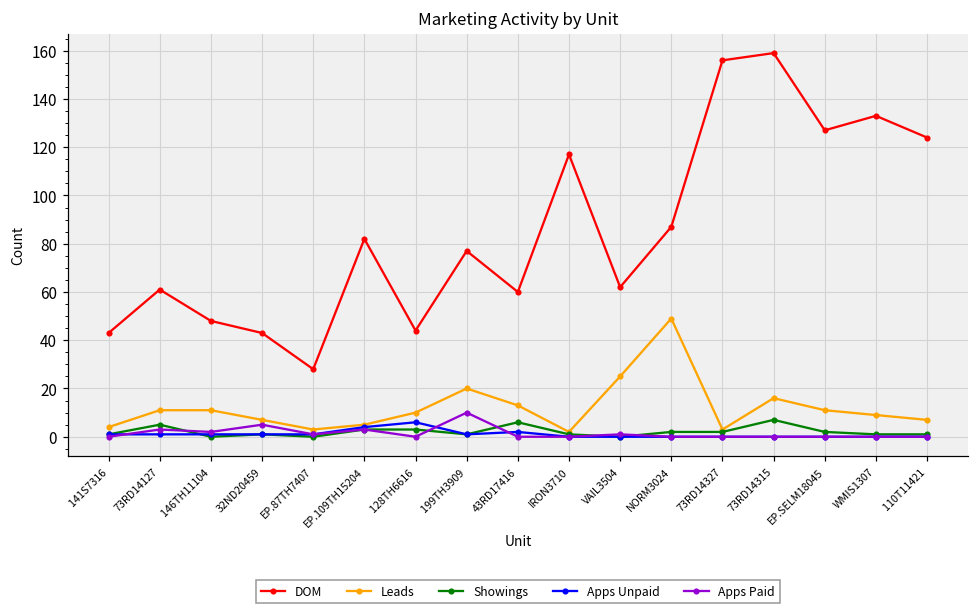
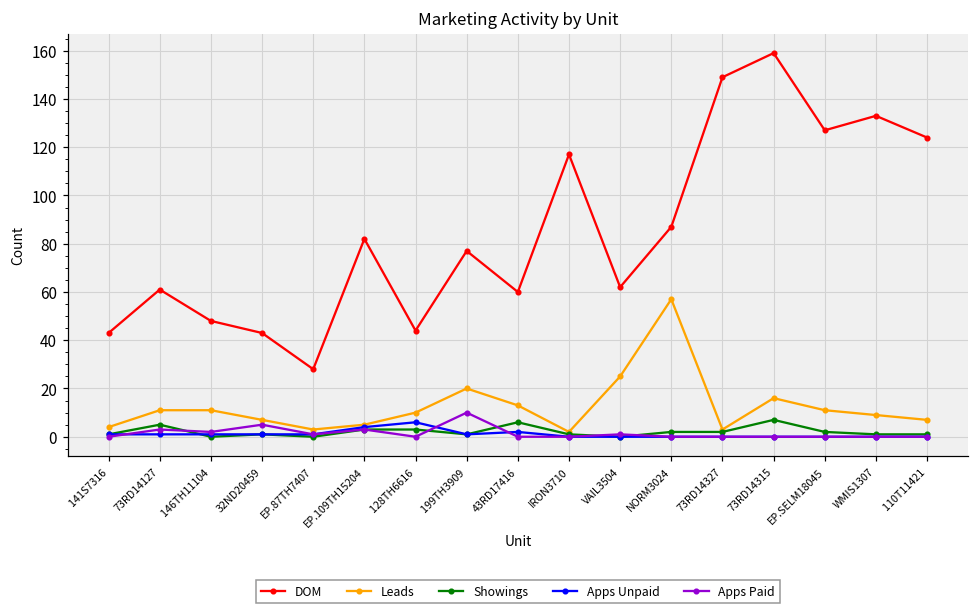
  {
    "DOM": {
      "141S7316": 43,
      "73RD14127": 61,
      "146TH11104": 48,
      "32ND20459": 43,
      "EP.87TH7407": 28,
      "EP.109TH15204": 82,
      "128TH6616": 44,
      "199TH3909": 77,
      "43RD17416": 60,
      "IRON3710": 117,
      "VAIL3504": 62,
      "NORM3024": 87,
-     "73RD14327": 156,
+     "73RD14327": 149,
      "73RD14315": 159,
      "EP.SELM18045": 127,
      "WMIS1307": 133,
      "110T11421": 124
    },
    "Leads": {
      "141S7316": 4,
      "73RD14127": 11,
      "146TH11104": 11,
      "32ND20459": 7,
      "EP.87TH7407": 3,
      "128TH6616": 10,
      "199TH3909": 20,
      "43RD17416": 13,
      "VAIL3504": 25,
-     "NORM3024": 49,
+     "NORM3024": 57,
      "73RD14315": 16,
      "EP.SELM18045": 11,
      "WMIS1307": 9,
      "110T11421": 7
    },
    "Showings": {
      "73RD14127": 5,
      "128TH6616": 3,
      "43RD17416": 6,
      "NORM3024": 2,
      "73RD14315": 7,
      "EP.SELM18045": 2
    },
    "Apps Unpaid": {
      "73RD14127": 1,
      "128TH6616": 6,
      "43RD17416": 2
    },
    "Apps Paid": {
      "73RD14127": 3,
      "32ND20459": 5,
      "128TH6616": 0,
      "199TH3909": 10,
      "43RD17416": 0
    }
  }
